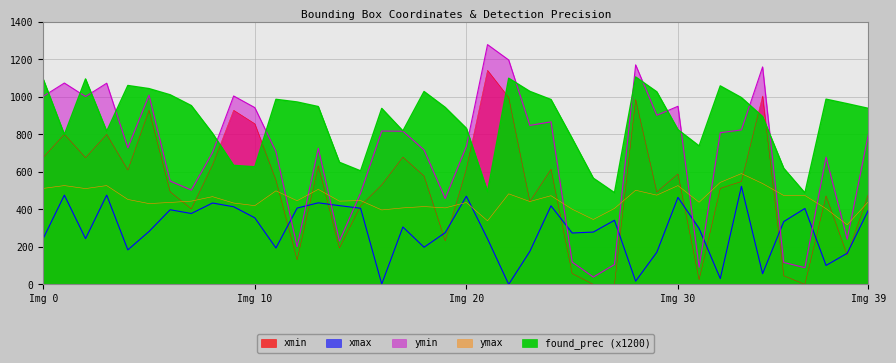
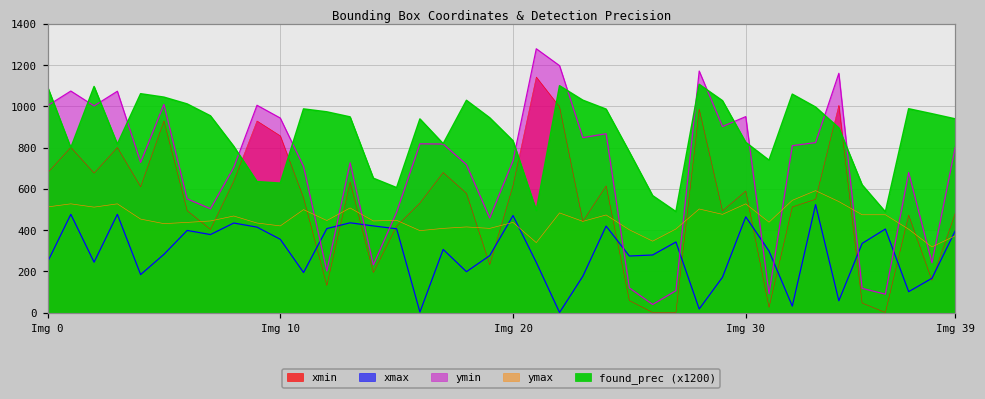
  {
    "xmin": {
      "Img 0": 680,
      "Img 10": 860,
      "Img 20": 620,
      "Img 30": 590,
      "Img 39": 480
    },
    "xmax": {
      "Img 0": 250,
      "Img 10": 360,
      "Img 20": 470,
      "Img 30": 460,
      "Img 39": 400
    },
    "ymin": {
      "Img 0": 1000,
      "Img 10": 940,
      "Img 20": 740,
      "Img 30": 950,
      "Img 39": 800
    },
    "ymax": {
      "Img 0": 510,
      "Img 10": 420,
      "Img 20": 440,
      "Img 30": 530,
-     "Img 39": 440
+     "Img 39": 370
    },
    "found_prec (x1200)": {
      "Img 0": 1090,
      "Img 10": 630,
      "Img 20": 830,
      "Img 30": 830,
      "Img 39": 940
    }
  }
